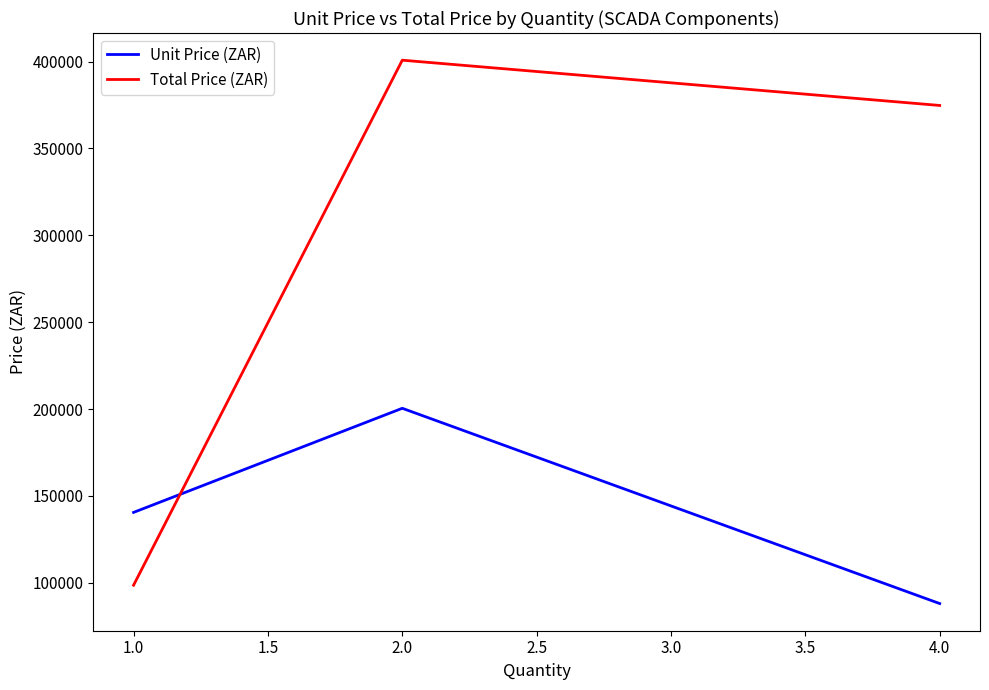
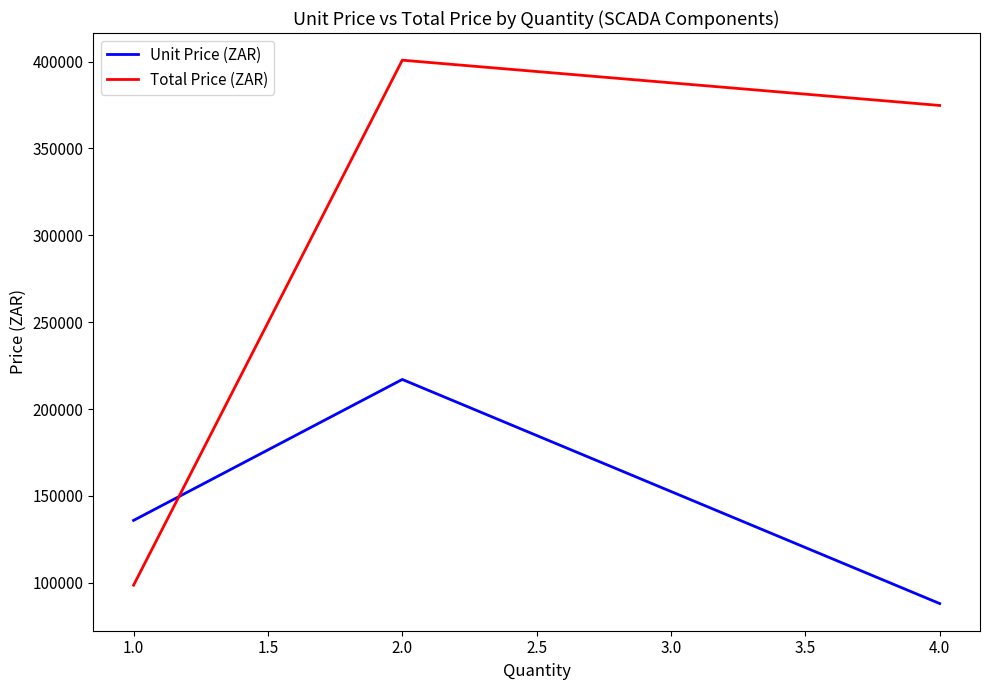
  {
    "Unit Price (ZAR)": {
-     "1.0": 140000,
-     "2.0": 200000,
+     "1.0": 136000,
+     "2.0": 217000,
      "4.0": 88000
    },
    "Total Price (ZAR)": {
      "1.0": 99000,
      "2.0": 401000,
      "4.0": 375000
    }
  }
